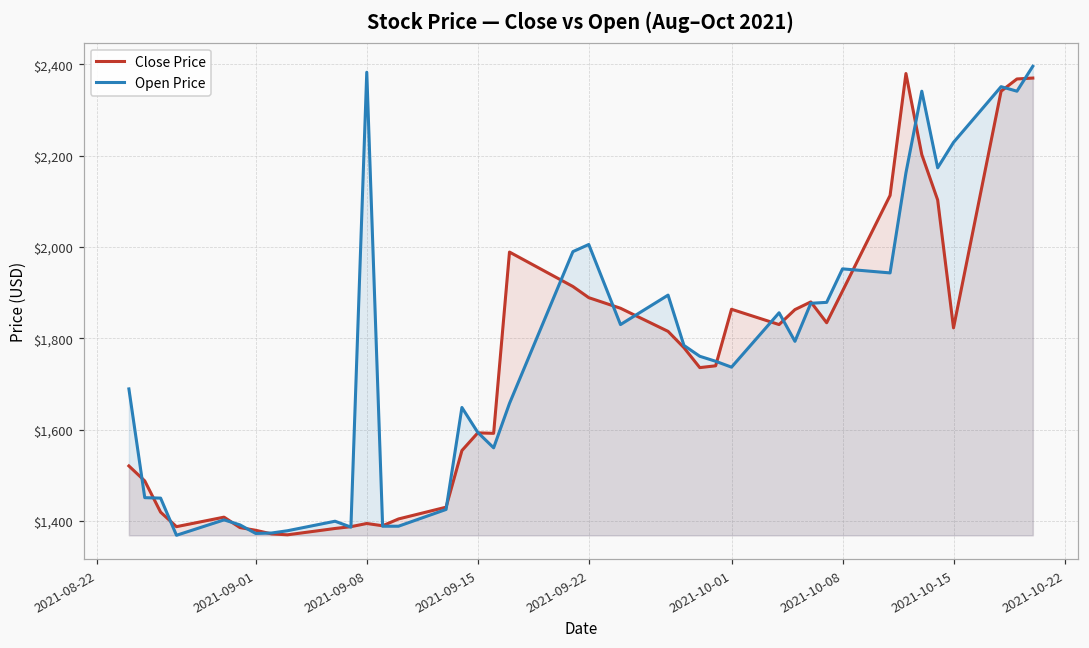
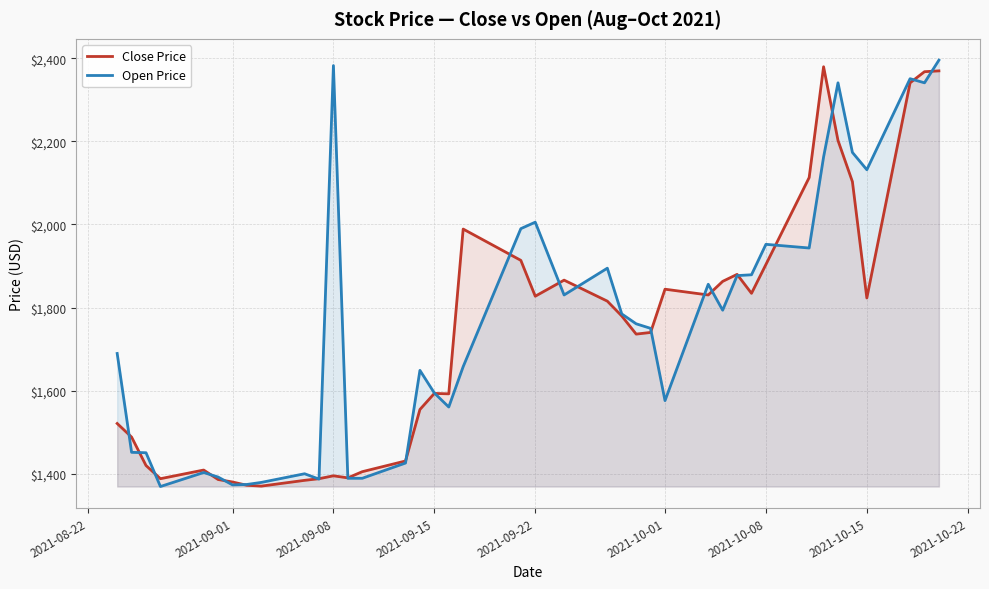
  {
    "Close Price": {
      "2021-09-01": "$1,380",
      "2021-09-08": "$1,390",
-     "2021-09-22": "$1,890",
-     "2021-10-01": "$1,860",
+     "2021-09-22": "$1,830",
+     "2021-10-01": "$1,840",
      "2021-10-08": "$1,900",
      "2021-10-15": "$1,820"
    },
    "Open Price": {
      "2021-09-01": "$1,370",
      "2021-09-08": "$2,380",
      "2021-09-22": "$2,010",
-     "2021-10-01": "$1,740",
+     "2021-10-01": "$1,580",
      "2021-10-08": "$1,950",
-     "2021-10-15": "$2,230"
+     "2021-10-15": "$2,130"
    }
  }
